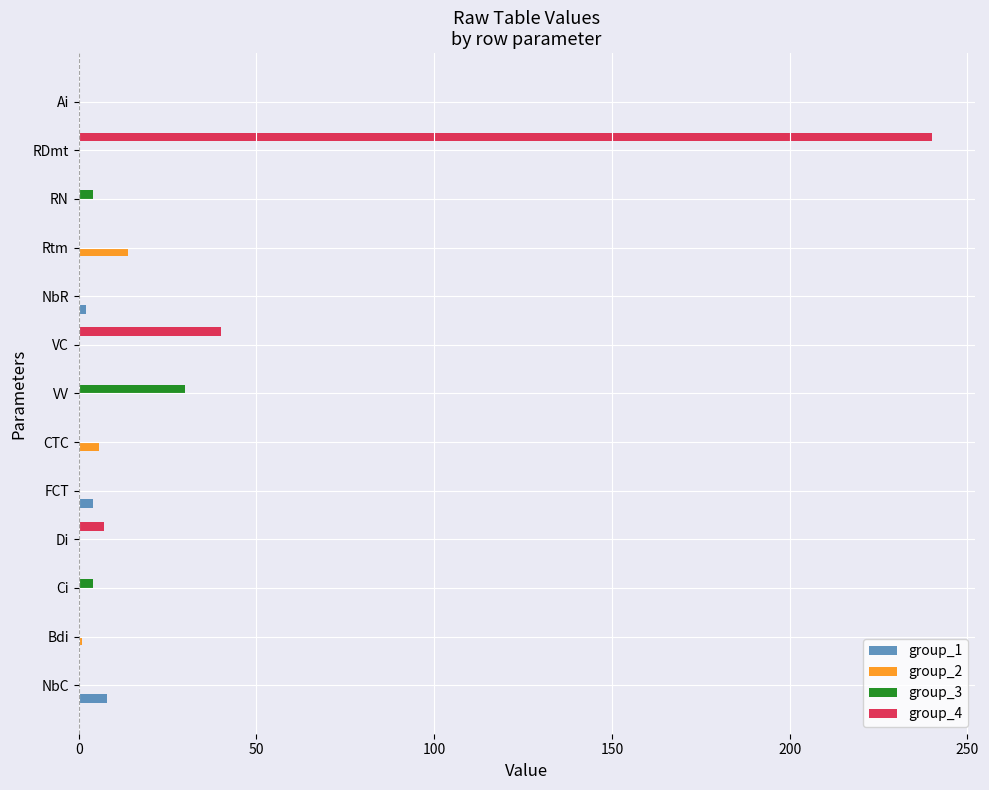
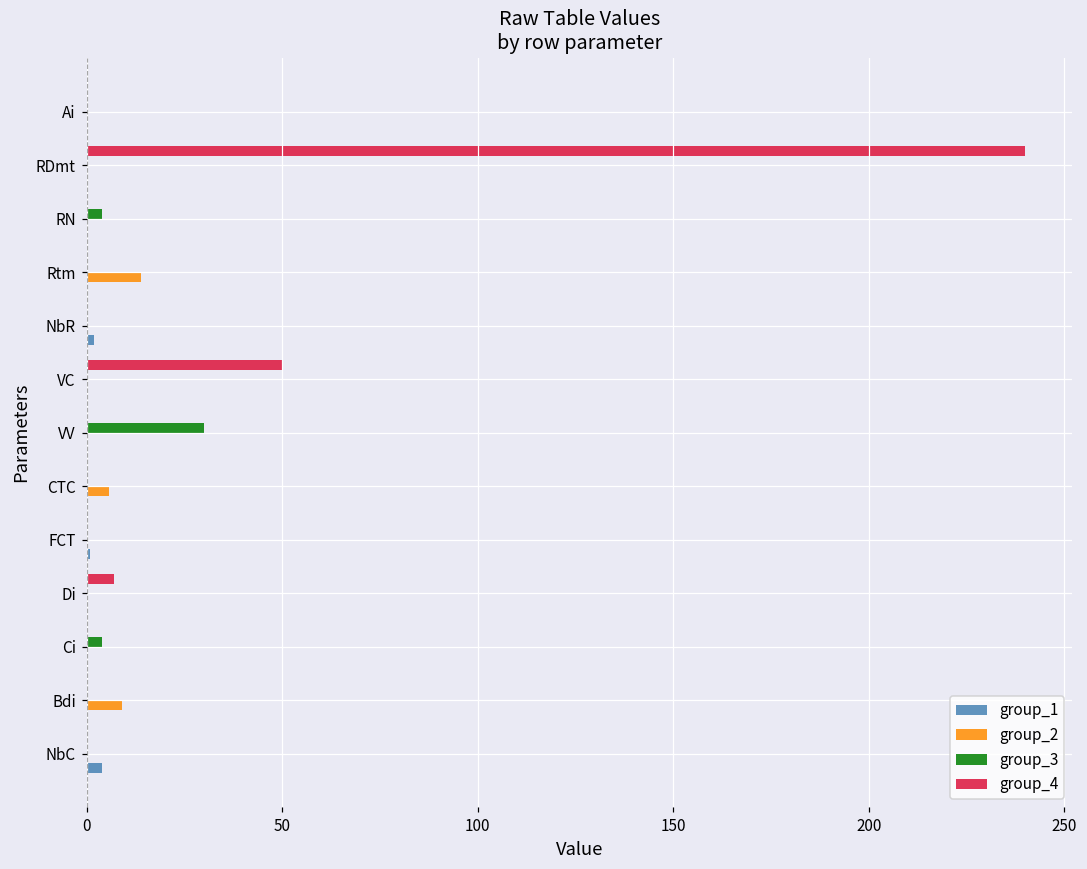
  {
    "group_1": {
      "Ai": 0,
      "RDmt": 0,
      "RN": 0,
      "Rtm": 0,
      "NbR": 2,
      "VC": 0,
      "VV": 0,
      "CTC": 0,
-     "FCT": 4,
+     "FCT": 1,
      "Di": 0,
      "Ci": 0,
      "Bdi": 0,
-     "NbC": 8
+     "NbC": 4
    },
    "group_2": {
      "Ai": 0,
      "RDmt": 0,
      "RN": 0,
      "Rtm": 14,
      "NbR": 0,
      "VC": 0,
      "VV": 0,
      "CTC": 6,
      "FCT": 0,
      "Di": 0,
      "Ci": 0,
-     "Bdi": 1,
+     "Bdi": 9,
      "NbC": 0
    },
    "group_3": {
      "Ai": 0,
      "RDmt": 0,
      "RN": 4,
      "Rtm": 0,
      "NbR": 0,
      "VC": 0,
      "VV": 30,
      "CTC": 0,
      "FCT": 0,
      "Di": 0,
      "Ci": 4,
      "Bdi": 0,
      "NbC": 0
    },
    "group_4": {
      "Ai": 0,
      "RDmt": 240,
      "RN": 0,
      "Rtm": 0,
      "NbR": 0,
-     "VC": 40,
+     "VC": 50,
      "VV": 0,
      "CTC": 0,
      "FCT": 0,
      "Di": 7,
      "Ci": 0,
      "Bdi": 0,
      "NbC": 0
    }
  }
